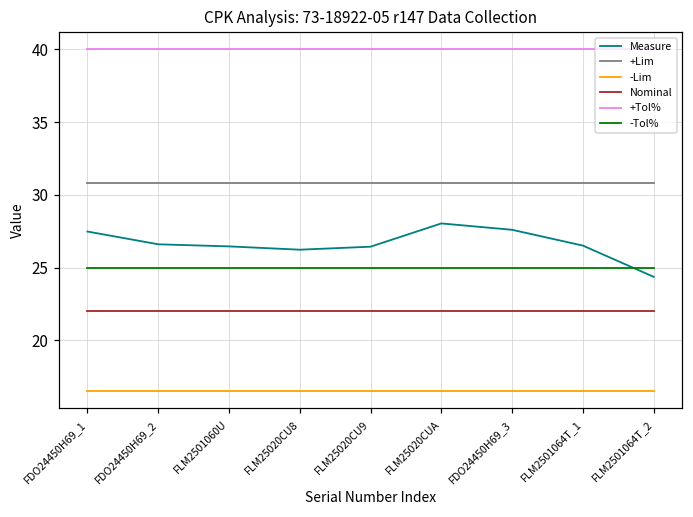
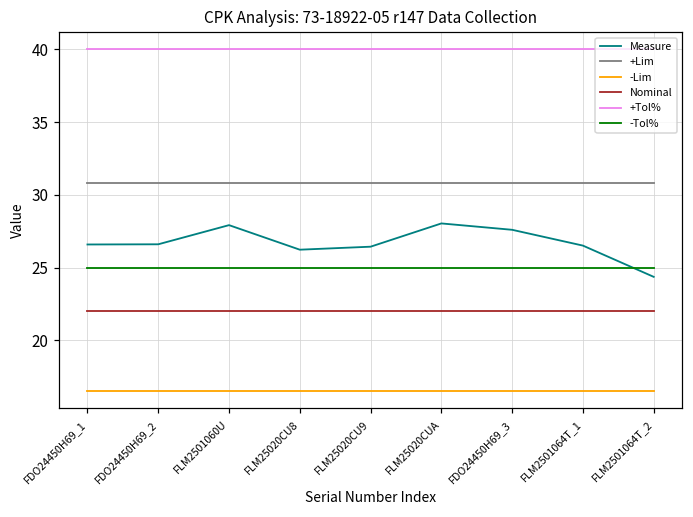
  {
    "Measure": {
-     "FDO24450H69_1": 27.5,
+     "FDO24450H69_1": 26.6,
      "FDO24450H69_2": 26.6,
-     "FLM2501060U": 26.5,
+     "FLM2501060U": 27.9,
      "FLM25020CU8": 26.2,
      "FLM25020CU9": 26.4,
      "FLM25020CUA": 28.0,
      "FDO24450H69_3": 27.6,
      "FLM2501064T_1": 26.5,
      "FLM2501064T_2": 24.4
    },
    "+Lim": {
      "FDO24450H69_1": 30.8,
      "FDO24450H69_2": 30.8,
      "FLM2501060U": 30.8,
      "FLM25020CU8": 30.8,
      "FLM25020CU9": 30.8,
      "FLM25020CUA": 30.8,
      "FDO24450H69_3": 30.8,
      "FLM2501064T_1": 30.8,
      "FLM2501064T_2": 30.8
    },
    "-Lim": {
      "FDO24450H69_1": 16.5,
      "FDO24450H69_2": 16.5,
      "FLM2501060U": 16.5,
      "FLM25020CU8": 16.5,
      "FLM25020CU9": 16.5,
      "FLM25020CUA": 16.5,
      "FDO24450H69_3": 16.5,
      "FLM2501064T_1": 16.5,
      "FLM2501064T_2": 16.5
    },
    "Nominal": {
      "FDO24450H69_1": 22.0,
      "FDO24450H69_2": 22.0,
      "FLM2501060U": 22.0,
      "FLM25020CU8": 22.0,
      "FLM25020CU9": 22.0,
      "FLM25020CUA": 22.0,
      "FDO24450H69_3": 22.0,
      "FLM2501064T_1": 22.0,
      "FLM2501064T_2": 22.0
    },
    "+Tol%": {
      "FDO24450H69_1": 40.0,
      "FDO24450H69_2": 40.0,
      "FLM2501060U": 40.0,
      "FLM25020CU8": 40.0,
      "FLM25020CU9": 40.0,
      "FLM25020CUA": 40.0,
      "FDO24450H69_3": 40.0,
      "FLM2501064T_1": 40.0
    },
    "-Tol%": {
      "FDO24450H69_1": 25.0,
      "FDO24450H69_2": 25.0,
      "FLM2501060U": 25.0,
      "FLM25020CU8": 25.0,
      "FLM25020CU9": 25.0,
      "FLM25020CUA": 25.0,
      "FDO24450H69_3": 25.0,
      "FLM2501064T_1": 25.0,
      "FLM2501064T_2": 25.0
    }
  }
